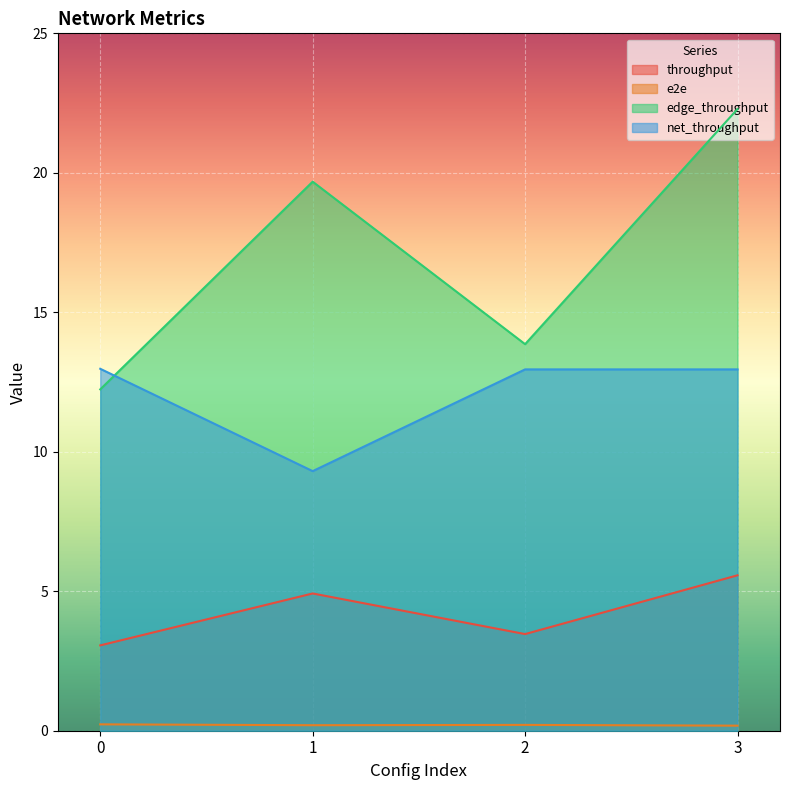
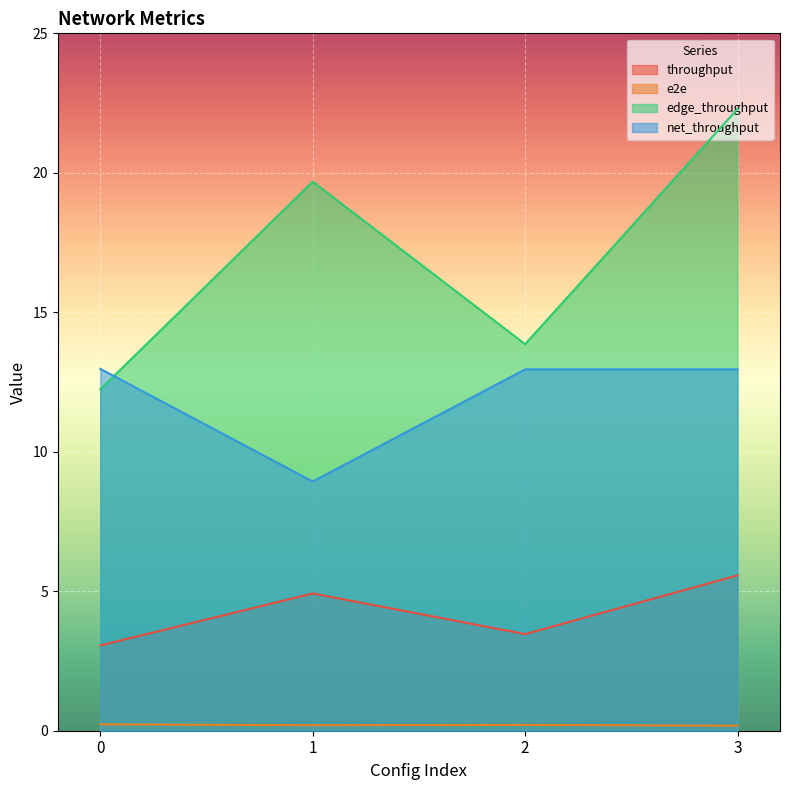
  {
    "edge_throughput": {
      "0": 12.2,
      "1": 19.7,
      "2": 13.9
    },
    "net_throughput": {
      "0": 13.0,
-     "1": 9.3,
+     "1": 8.9,
      "2": 13.0,
      "3": 13.0
    }
  }
